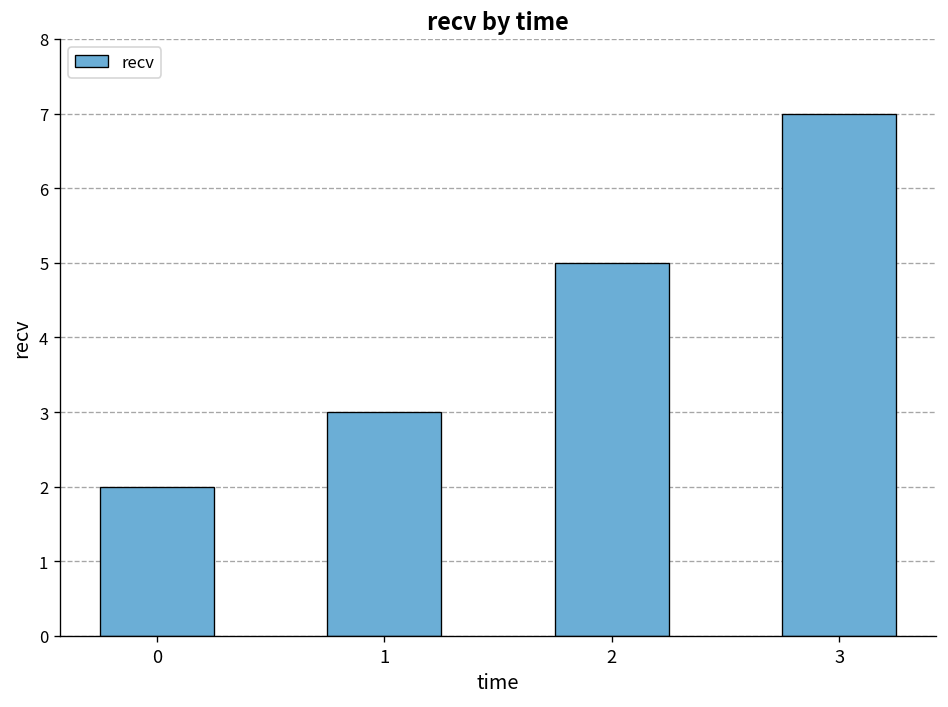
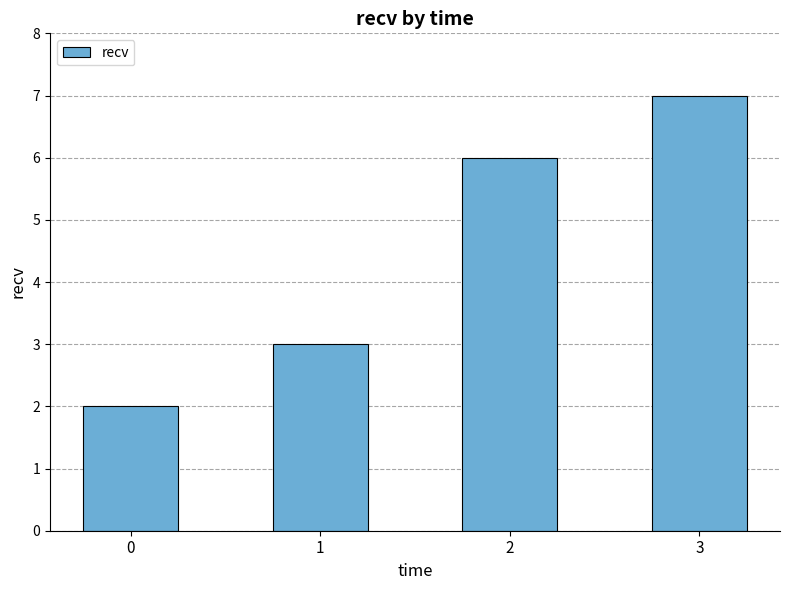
  {
    "0": 2,
    "1": 3,
-   "2": 5,
+   "2": 6,
    "3": 7
  }
